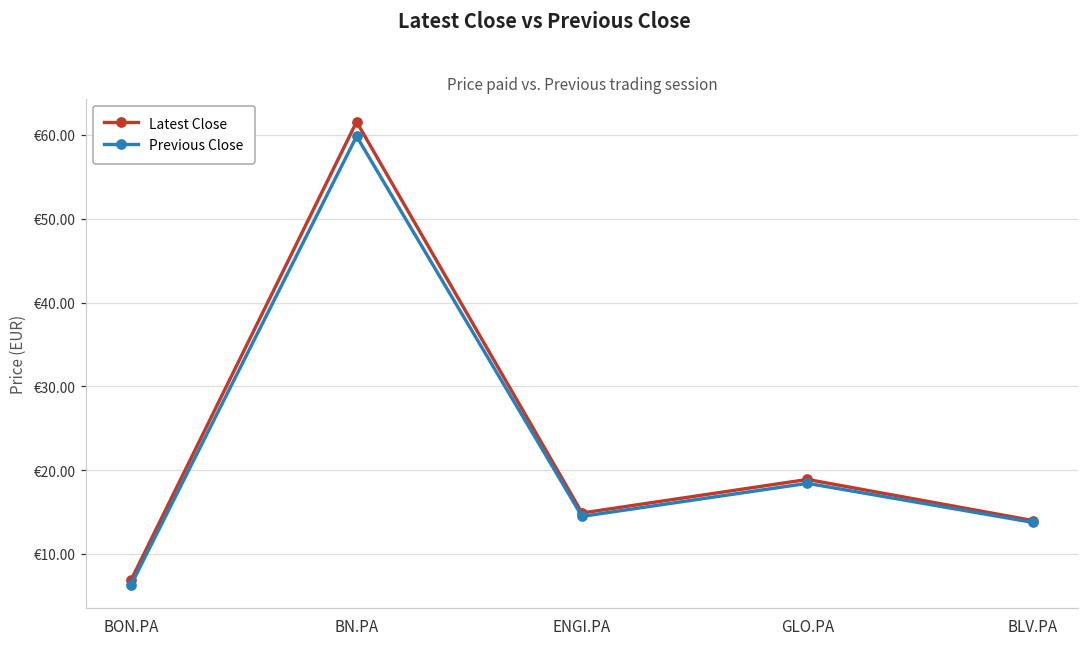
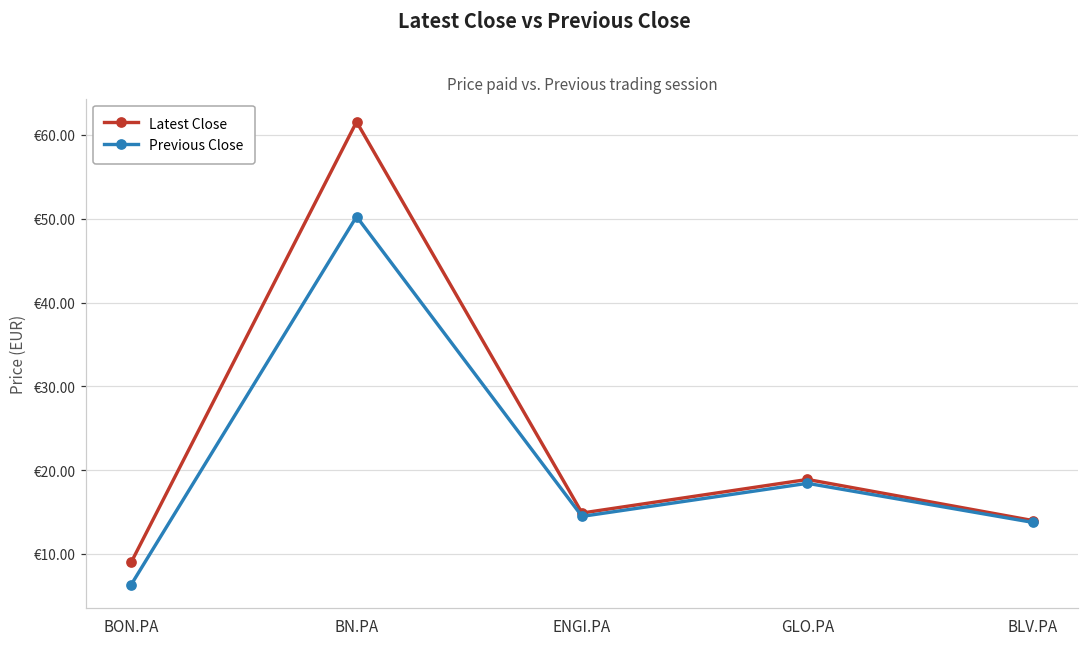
  {
    "Latest Close": {
-     "BON.PA": "€7",
+     "BON.PA": "€9",
      "BN.PA": "€62",
      "ENGI.PA": "€15",
      "GLO.PA": "€19"
    },
    "Previous Close": {
      "BON.PA": "€6",
-     "BN.PA": "€60",
+     "BN.PA": "€50",
      "ENGI.PA": "€15",
      "GLO.PA": "€18"
    }
  }
